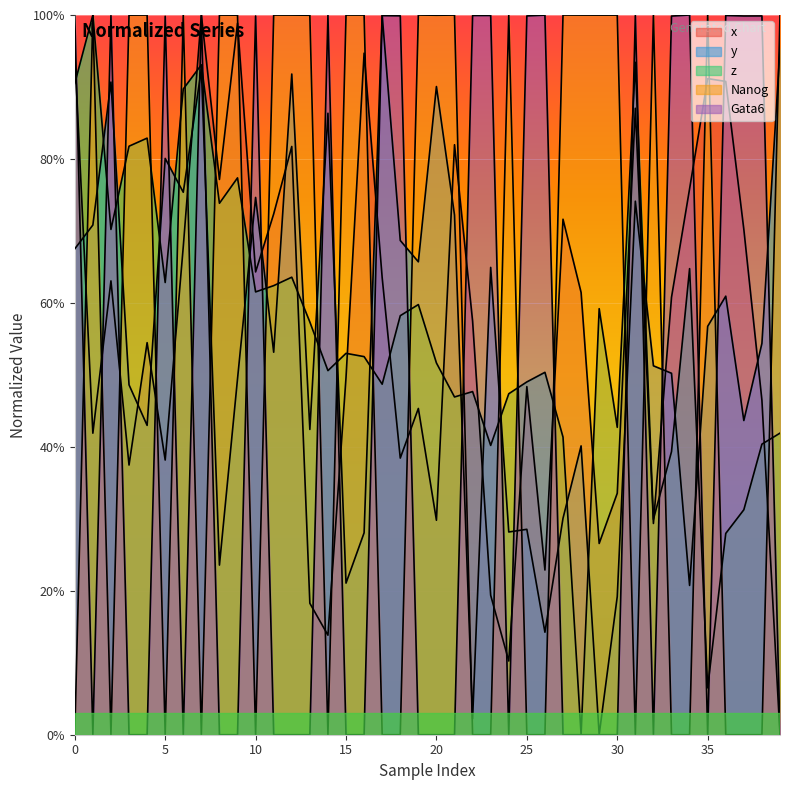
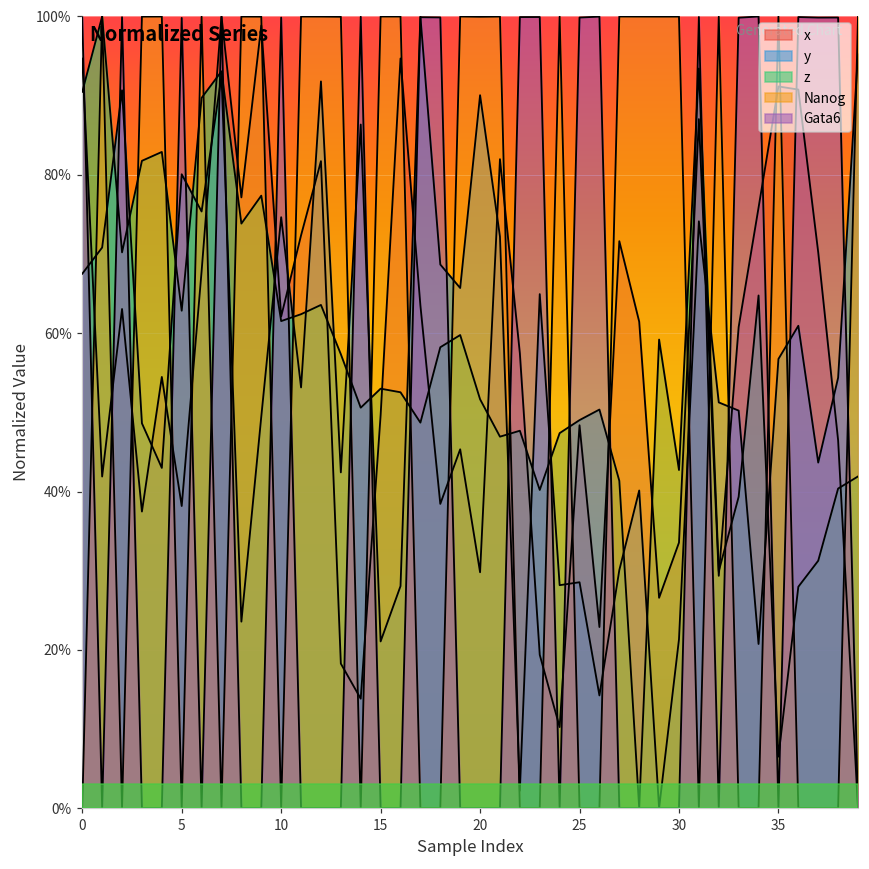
  {
    "x": {
      "0": "95%",
      "5": "38%",
-     "10": "64%",
+     "10": "62%",
      "15": "50%",
      "20": "30%",
      "25": "48%",
      "30": "34%"
    },
    "y": {
      "0": "68%",
      "5": "80%",
      "10": "75%",
      "15": "21%",
      "20": "90%",
      "25": "29%",
-     "30": "19%",
+     "30": "21%",
      "35": "57%"
    },
    "z": {
      "0": "90%",
      "5": "63%",
      "10": "62%",
      "15": "53%",
      "20": "52%",
      "25": "49%",
      "30": "43%",
      "35": "7%"
    },
    "Nanog": {
      "15": "100%",
      "20": "100%",
      "30": "100%",
      "35": "100%"
    },
    "Gata6": {
      "0": "100%",
      "5": "100%",
      "10": "100%",
      "25": "100%"
    }
  }
